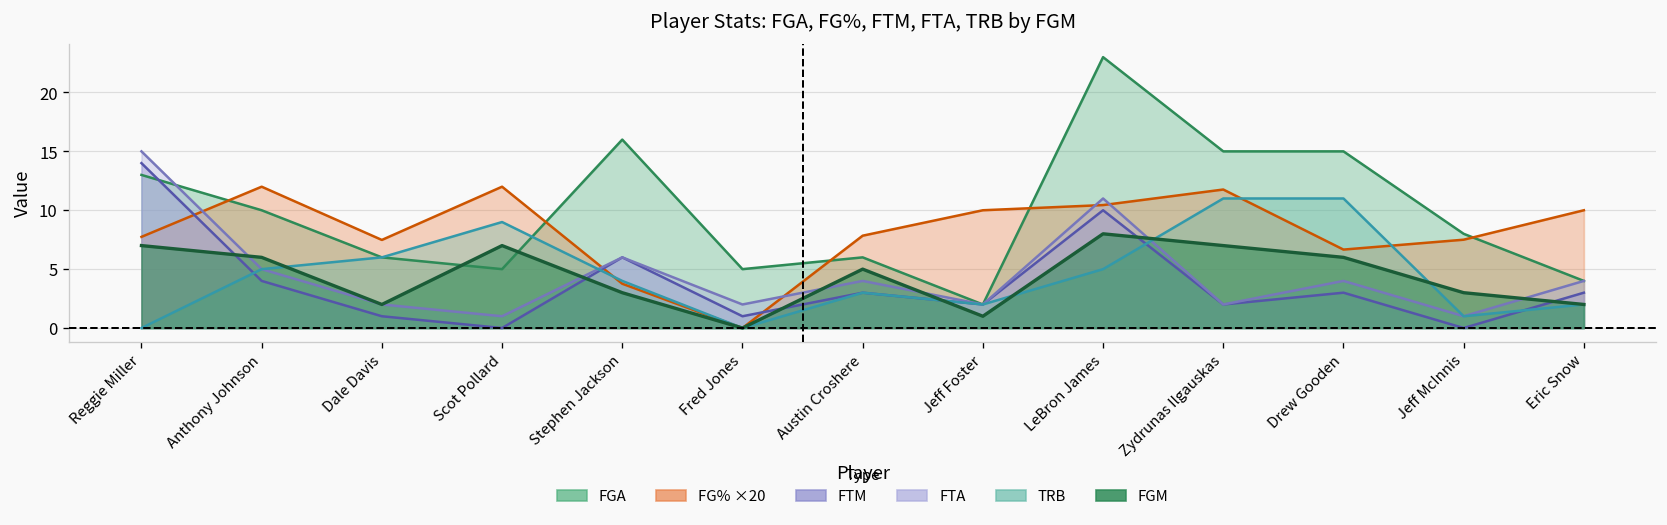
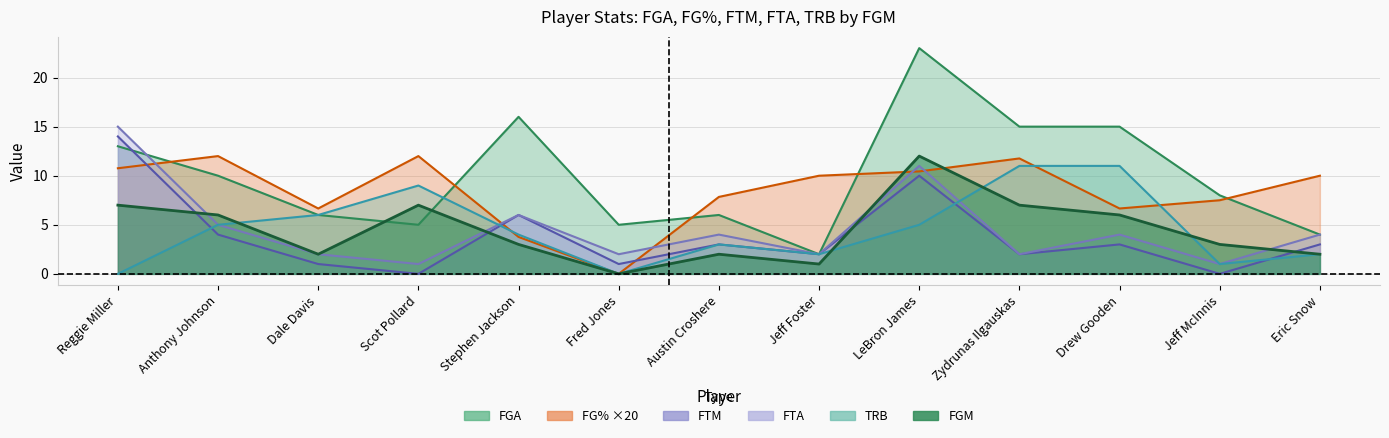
  {
    "FG% ×20": {
-     "Reggie Miller": 8,
+     "Reggie Miller": 11,
      "Anthony Johnson": 12,
-     "Dale Davis": 7.5,
+     "Dale Davis": 6.7,
      "Scot Pollard": 12,
      "Austin Croshere": 8,
      "Jeff Foster": 10,
      "LeBron James": 10,
      "Zydrunas Ilgauskas": 12,
      "Drew Gooden": 7,
      "Jeff McInnis": 8,
      "Eric Snow": 10
    },
    "FGM": {
      "Reggie Miller": 7,
      "Anthony Johnson": 6,
      "Scot Pollard": 7,
      "Stephen Jackson": 3,
-     "Austin Croshere": 5,
+     "Austin Croshere": 2,
      "Jeff Foster": 1,
-     "LeBron James": 8,
+     "LeBron James": 12,
      "Zydrunas Ilgauskas": 7,
      "Drew Gooden": 6,
      "Jeff McInnis": 3
    }
  }
